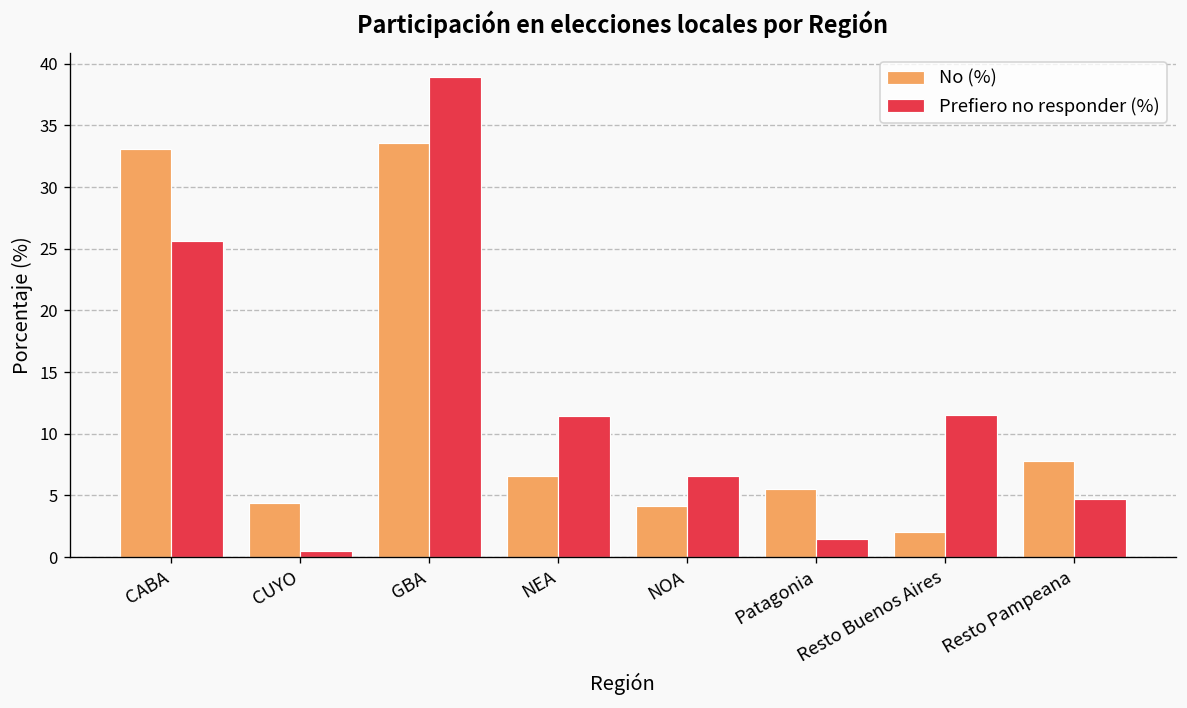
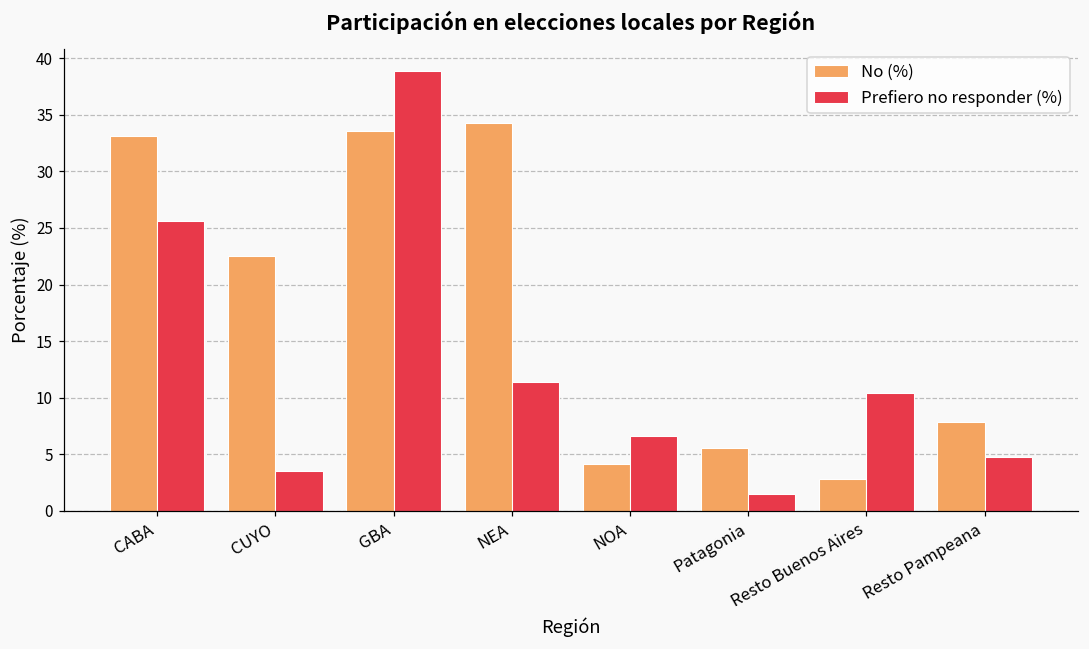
  {
    "No (%)": {
      "CABA": 33.1,
-     "CUYO": 4.4,
+     "CUYO": 22.5,
      "GBA": 33.6,
-     "NEA": 6.6,
+     "NEA": 34.3,
      "NOA": 4.1,
      "Patagonia": 5.5,
-     "Resto Buenos Aires": 2.0,
+     "Resto Buenos Aires": 2.8,
      "Resto Pampeana": 7.8
    },
    "Prefiero no responder (%)": {
      "CABA": 25.6,
-     "CUYO": 0.5,
+     "CUYO": 3.5,
      "GBA": 38.9,
      "NEA": 11.4,
      "NOA": 6.6,
      "Patagonia": 1.5,
-     "Resto Buenos Aires": 11.5,
+     "Resto Buenos Aires": 10.4,
      "Resto Pampeana": 4.7
    }
  }
